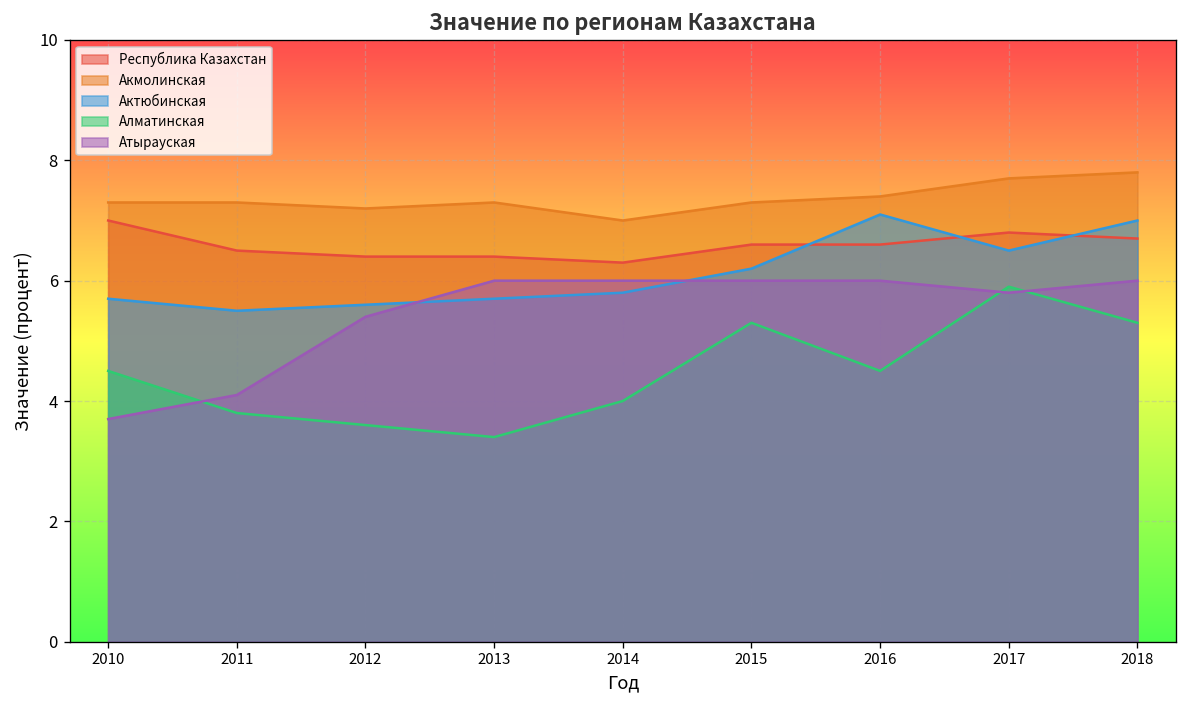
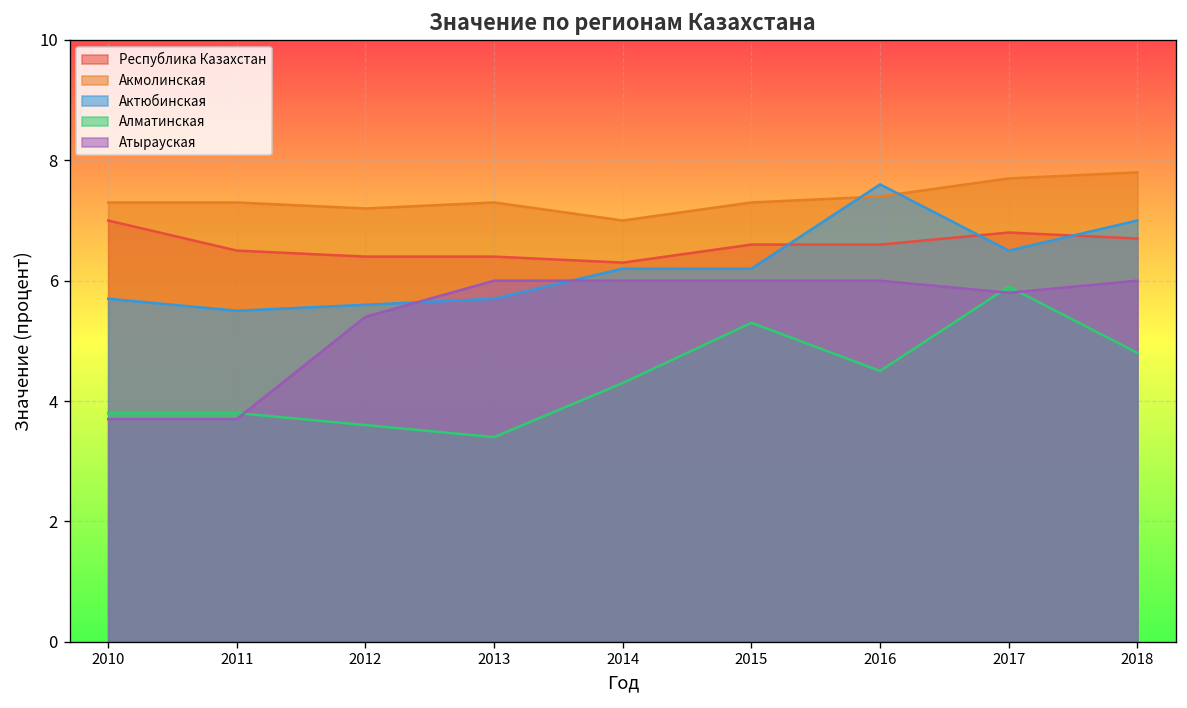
  {
    "Актюбинская": {
      "2010": 5.7,
      "2011": 5.5,
      "2012": 5.6,
      "2013": 5.7,
-     "2014": 5.8,
+     "2014": 6.2,
      "2015": 6.2,
-     "2016": 7.1,
+     "2016": 7.6,
      "2017": 6.5,
      "2018": 7.0
    },
    "Алматинская": {
-     "2010": 4.5,
+     "2010": 3.8,
      "2011": 3.8,
      "2012": 3.6,
      "2013": 3.4,
-     "2014": 4.0,
+     "2014": 4.3,
      "2015": 5.3,
      "2016": 4.5,
      "2017": 5.9,
-     "2018": 5.3
+     "2018": 4.8
    },
    "Атырауская": {
      "2010": 3.7,
-     "2011": 4.1,
+     "2011": 3.7,
      "2012": 5.4,
      "2013": 6.0,
      "2014": 6.0,
      "2015": 6.0,
      "2016": 6.0,
      "2017": 5.8,
      "2018": 6.0
    }
  }
